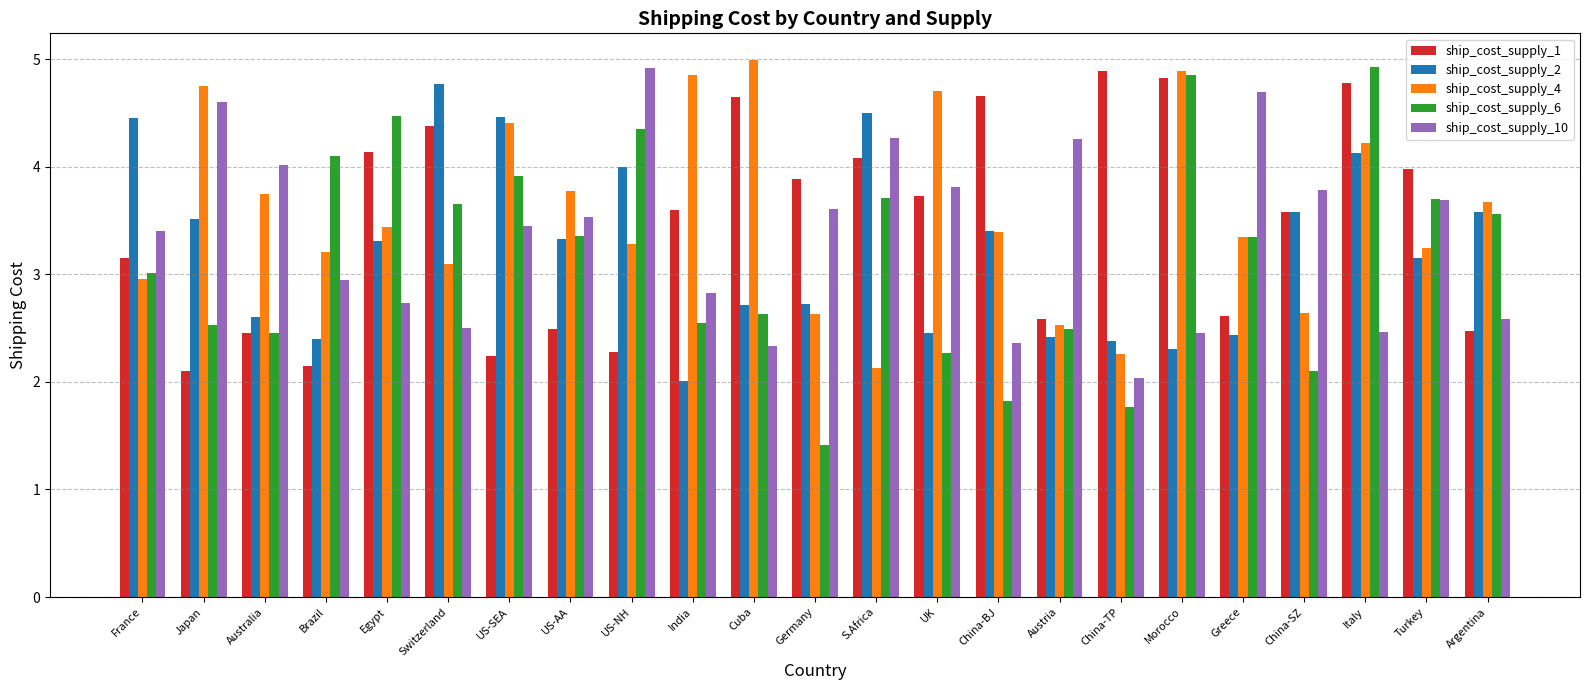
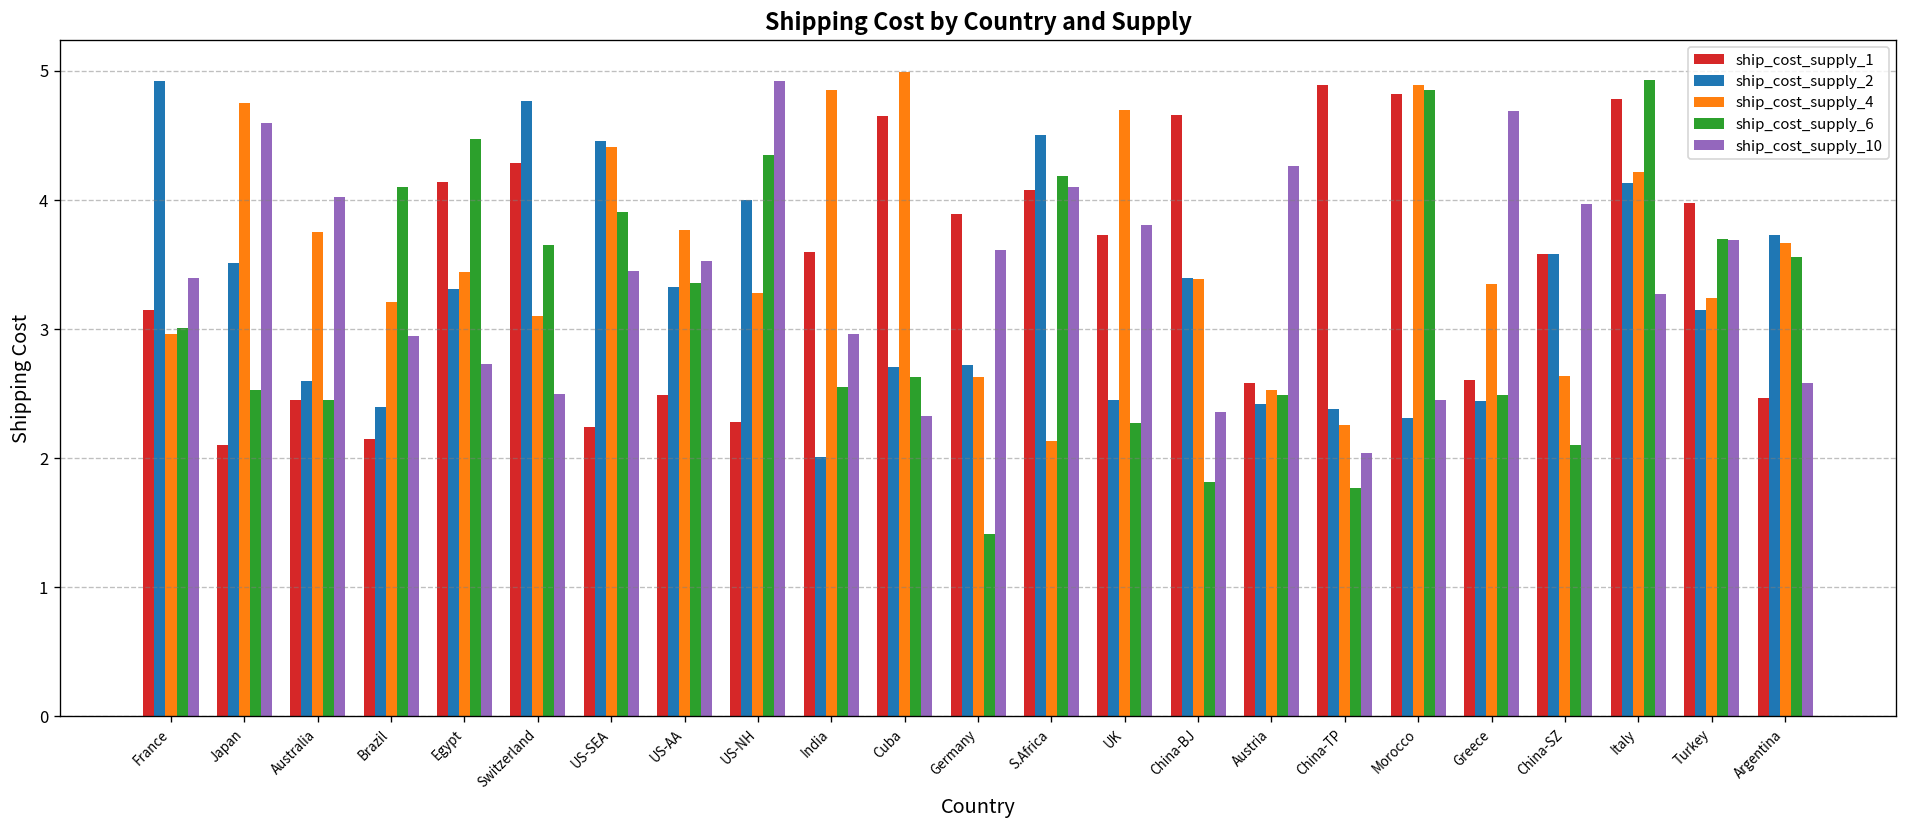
  {
    "ship_cost_supply_1": {
      "France": 3.15,
      "Japan": 2.10,
      "Australia": 2.45,
      "Brazil": 2.15,
      "Egypt": 4.14,
-     "Switzerland": 4.38,
+     "Switzerland": 4.29,
      "US-SEA": 2.24,
      "US-AA": 2.49,
      "US-NH": 2.28,
      "India": 3.60,
      "Cuba": 4.65,
      "Germany": 3.89,
      "S.Africa": 4.08,
      "UK": 3.73,
      "China-BJ": 4.66,
      "Austria": 2.58,
      "China-TP": 4.89,
      "Morocco": 4.82,
      "Greece": 2.61,
      "China-SZ": 3.58,
      "Italy": 4.78,
      "Turkey": 3.98,
      "Argentina": 2.47
    },
    "ship_cost_supply_2": {
-     "France": 4.45,
+     "France": 4.92,
      "Japan": 3.51,
      "Australia": 2.60,
      "Brazil": 2.40,
      "Egypt": 3.31,
      "Switzerland": 4.77,
      "US-SEA": 4.46,
      "US-AA": 3.33,
      "US-NH": 4.00,
      "India": 2.01,
      "Cuba": 2.71,
      "Germany": 2.72,
      "S.Africa": 4.50,
      "UK": 2.45,
      "China-BJ": 3.40,
      "Austria": 2.42,
      "China-TP": 2.38,
      "Morocco": 2.31,
      "Greece": 2.44,
      "China-SZ": 3.58,
      "Italy": 4.13,
      "Turkey": 3.15,
-     "Argentina": 3.58
+     "Argentina": 3.73
    },
    "ship_cost_supply_4": {
      "France": 2.96,
      "Japan": 4.75,
      "Australia": 3.75,
      "Brazil": 3.21,
      "Egypt": 3.44,
      "Switzerland": 3.10,
      "US-SEA": 4.41,
      "US-AA": 3.77,
      "US-NH": 3.28,
      "India": 4.85,
      "Cuba": 4.99,
      "Germany": 2.63,
      "S.Africa": 2.13,
      "UK": 4.70,
      "China-BJ": 3.39,
      "Austria": 2.53,
      "China-TP": 2.26,
      "Morocco": 4.89,
      "Greece": 3.35,
      "China-SZ": 2.64,
      "Italy": 4.22,
      "Turkey": 3.24,
      "Argentina": 3.67
    },
    "ship_cost_supply_6": {
      "France": 3.01,
      "Japan": 2.53,
      "Australia": 2.45,
      "Brazil": 4.10,
      "Egypt": 4.47,
      "Switzerland": 3.65,
      "US-SEA": 3.91,
      "US-AA": 3.36,
      "US-NH": 4.35,
      "India": 2.55,
      "Cuba": 2.63,
      "Germany": 1.41,
-     "S.Africa": 3.71,
+     "S.Africa": 4.19,
      "UK": 2.27,
      "China-BJ": 1.82,
      "Austria": 2.49,
      "China-TP": 1.77,
      "Morocco": 4.85,
-     "Greece": 3.35,
+     "Greece": 2.49,
      "China-SZ": 2.10,
      "Italy": 4.93,
      "Turkey": 3.70,
      "Argentina": 3.56
    },
    "ship_cost_supply_10": {
      "France": 3.40,
      "Japan": 4.60,
      "Australia": 4.02,
      "Brazil": 2.95,
      "Egypt": 2.73,
      "Switzerland": 2.50,
      "US-SEA": 3.45,
      "US-AA": 3.53,
      "US-NH": 4.92,
-     "India": 2.83,
+     "India": 2.96,
      "Cuba": 2.33,
      "Germany": 3.61,
-     "S.Africa": 4.27,
+     "S.Africa": 4.10,
      "UK": 3.81,
      "China-BJ": 2.36,
      "Austria": 4.26,
      "China-TP": 2.04,
      "Morocco": 2.45,
      "Greece": 4.69,
-     "China-SZ": 3.78,
-     "Italy": 2.46,
+     "China-SZ": 3.97,
+     "Italy": 3.27,
      "Turkey": 3.69,
      "Argentina": 2.58
    }
  }
